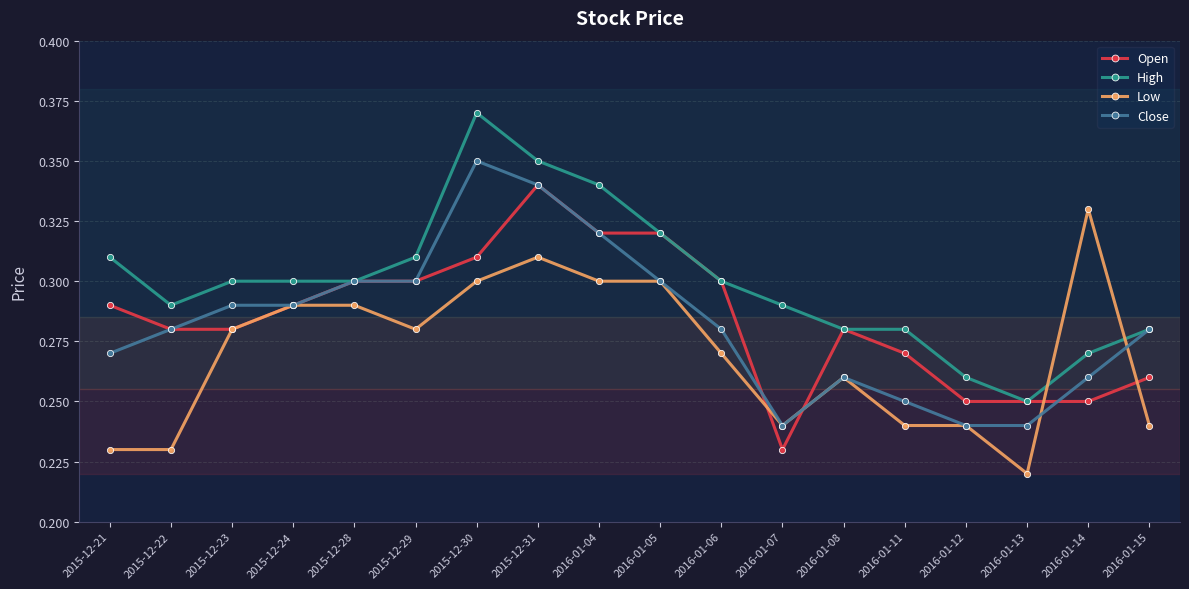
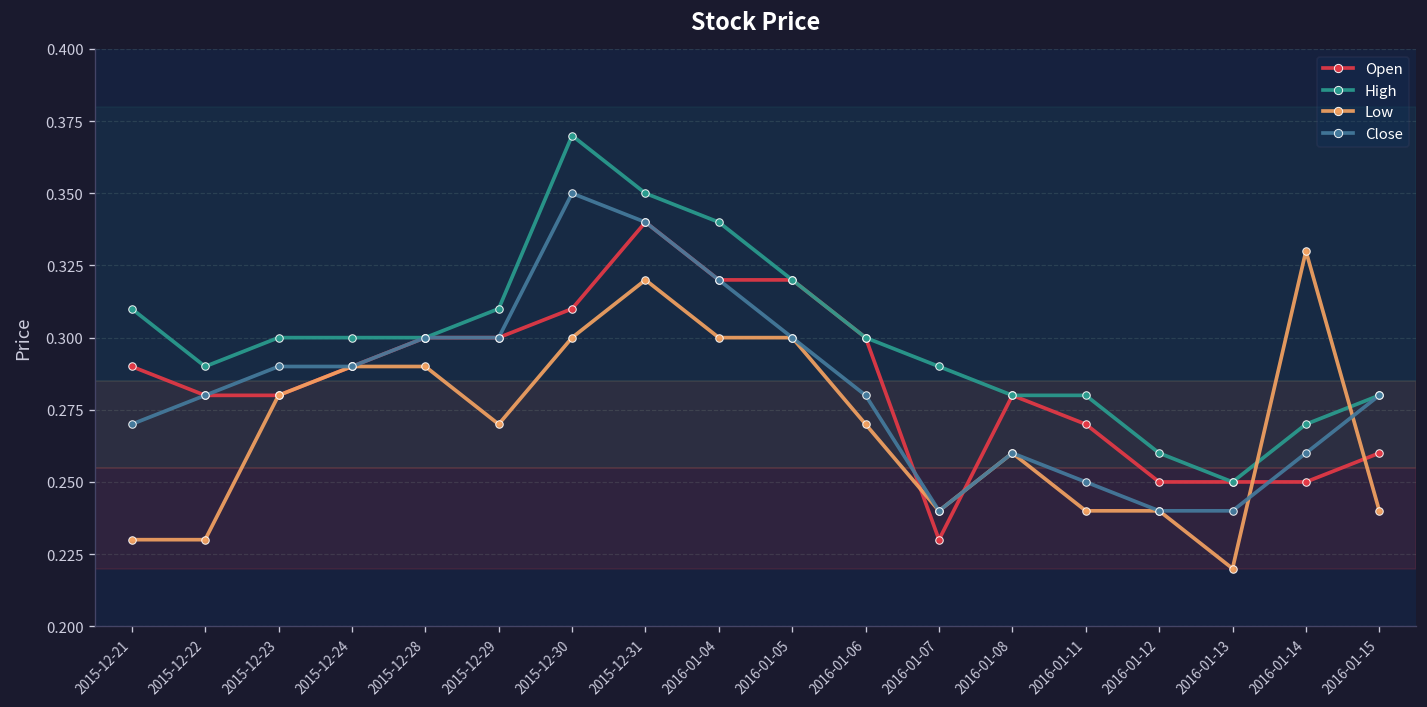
  {
    "Open": {
      "2015-12-21": 0.29,
      "2015-12-30": 0.31,
      "2016-01-07": 0.23,
      "2016-01-11": 0.27,
      "2016-01-12": 0.25,
      "2016-01-14": 0.25,
      "2016-01-15": 0.26
    },
    "Low": {
      "2015-12-21": 0.23,
      "2015-12-22": 0.23,
      "2015-12-28": 0.29,
-     "2015-12-29": 0.28,
+     "2015-12-29": 0.27,
      "2015-12-30": 0.30,
-     "2015-12-31": 0.31,
+     "2015-12-31": 0.32,
      "2016-01-04": 0.30,
      "2016-01-06": 0.27,
      "2016-01-11": 0.24,
      "2016-01-13": 0.22,
      "2016-01-14": 0.33,
      "2016-01-15": 0.24
    }
  }
